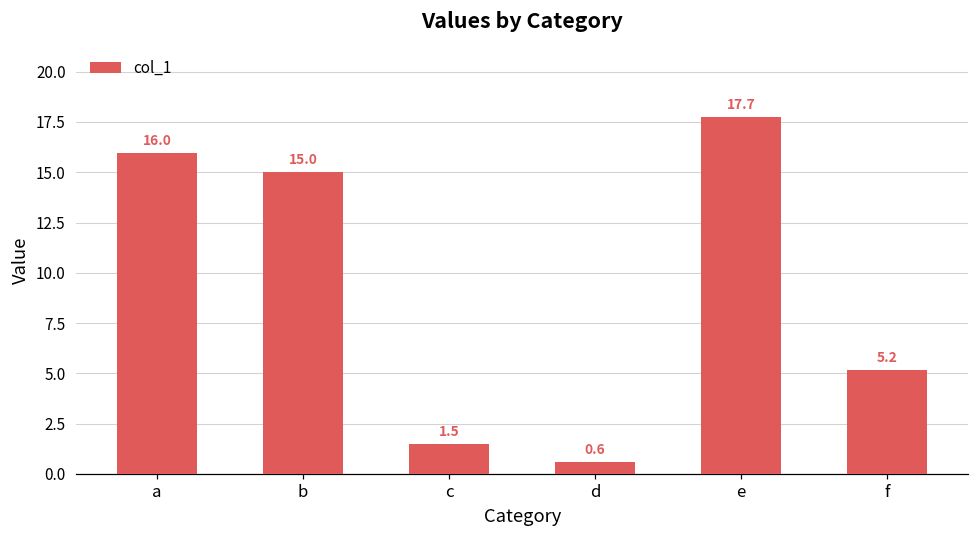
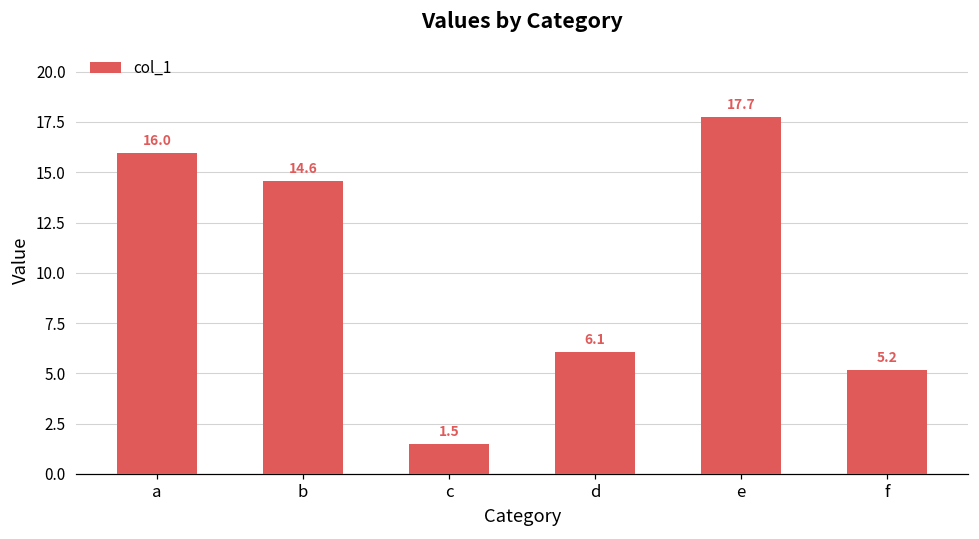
  {
    "a": 16.0,
-   "b": 15.0,
+   "b": 14.6,
    "c": 1.5,
-   "d": 0.6,
+   "d": 6.1,
    "e": 17.7,
    "f": 5.2
  }
